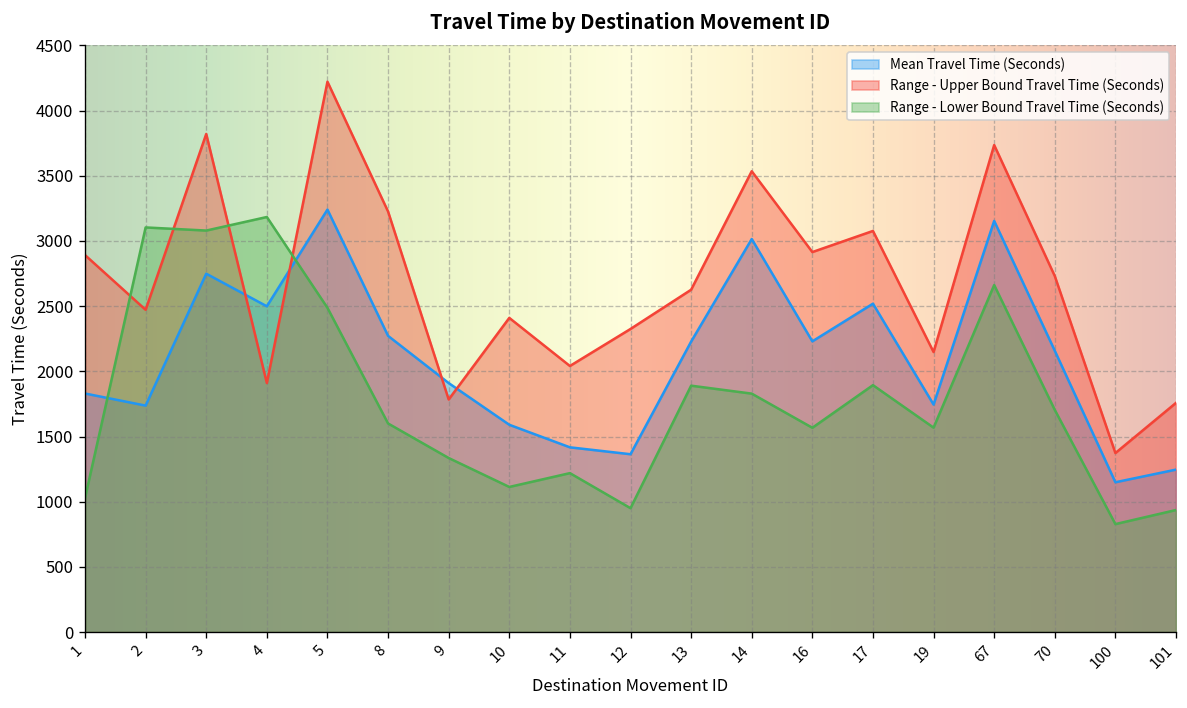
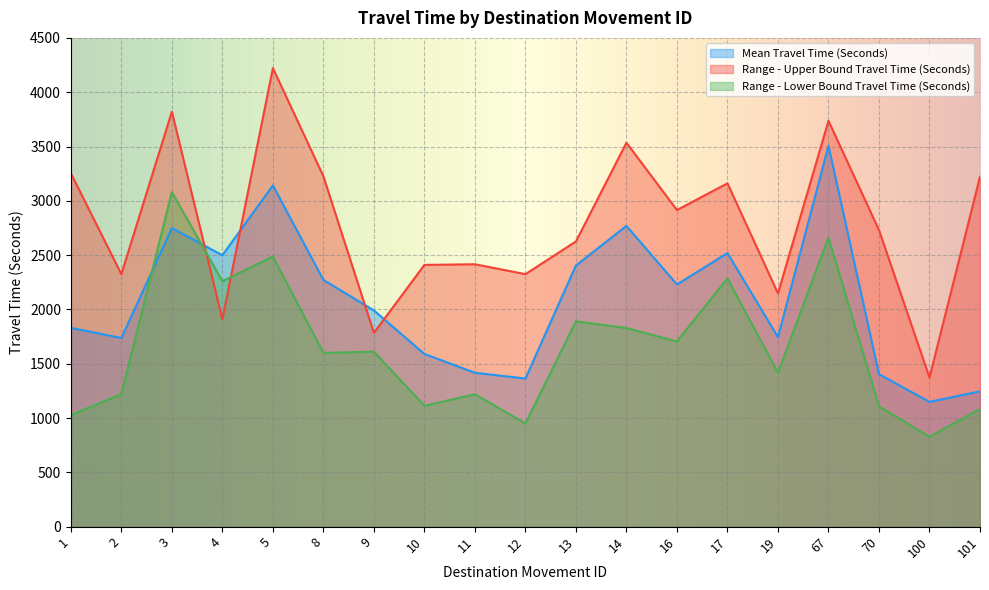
  {
    "Mean Travel Time (Seconds)": {
      "1": 1830,
      "2": 1740,
      "3": 2750,
      "4": 2500,
-     "5": 3240,
+     "5": 3140,
      "8": 2270,
-     "9": 1910,
+     "9": 1990,
      "10": 1590,
      "11": 1420,
      "12": 1360,
-     "13": 2230,
-     "14": 3020,
+     "13": 2410,
+     "14": 2770,
      "16": 2230,
      "17": 2520,
      "19": 1750,
-     "67": 3150,
-     "70": 2160,
+     "67": 3510,
+     "70": 1400,
      "100": 1150,
      "101": 1250
    },
    "Range - Upper Bound Travel Time (Seconds)": {
-     "1": 2890,
-     "2": 2470,
+     "1": 3250,
+     "2": 2330,
      "3": 3820,
      "4": 1910,
      "5": 4220,
      "8": 3230,
      "9": 1780,
      "10": 2410,
-     "11": 2040,
+     "11": 2420,
      "12": 2330,
      "13": 2630,
      "14": 3540,
      "16": 2920,
-     "17": 3080,
+     "17": 3160,
      "19": 2150,
      "67": 3740,
      "70": 2730,
      "100": 1370,
-     "101": 1760
+     "101": 3220
    },
    "Range - Lower Bound Travel Time (Seconds)": {
      "1": 1030,
-     "2": 3100,
+     "2": 1220,
      "3": 3080,
-     "4": 3180,
+     "4": 2260,
      "5": 2490,
      "8": 1600,
-     "9": 1340,
+     "9": 1610,
      "10": 1110,
      "11": 1220,
      "12": 950,
      "13": 1890,
      "14": 1830,
-     "16": 1570,
-     "17": 1890,
-     "19": 1570,
+     "16": 1710,
+     "17": 2290,
+     "19": 1420,
      "67": 2660,
-     "70": 1700,
+     "70": 1110,
      "100": 830,
-     "101": 940
+     "101": 1080
    }
  }
